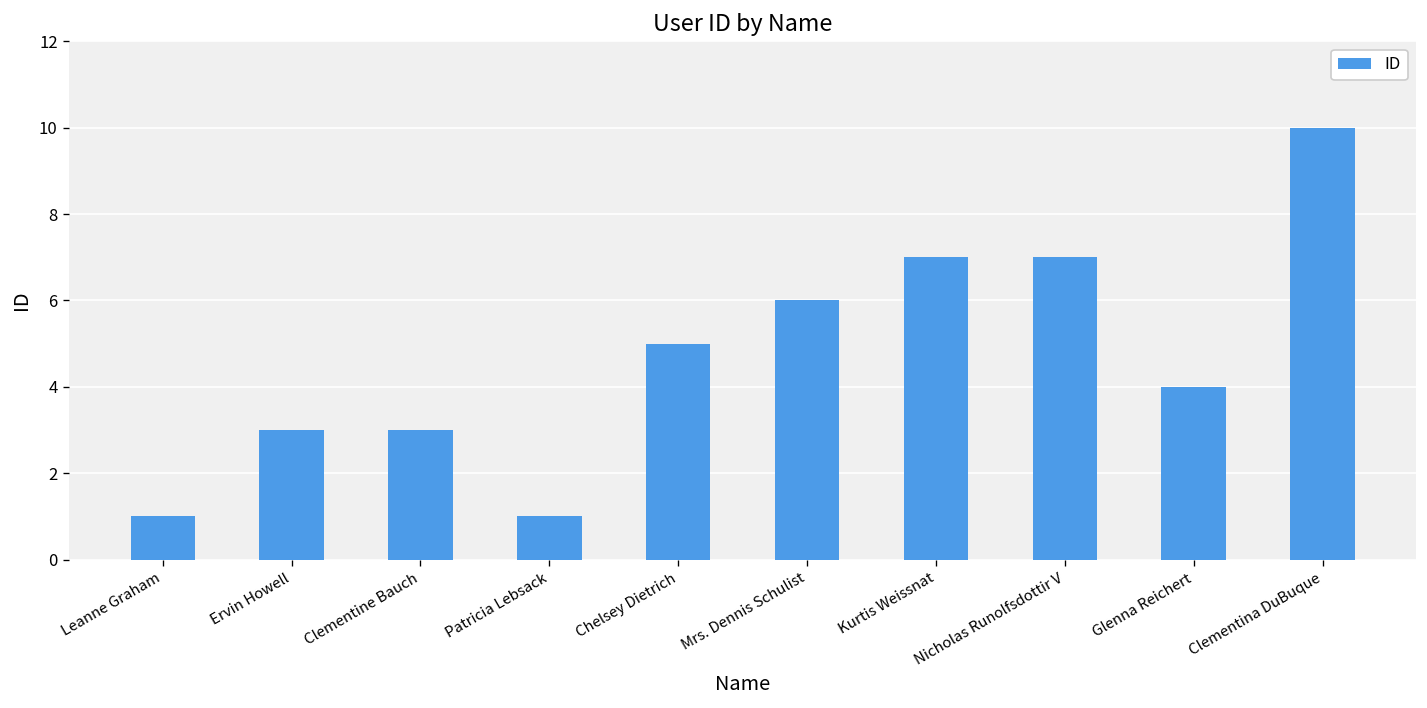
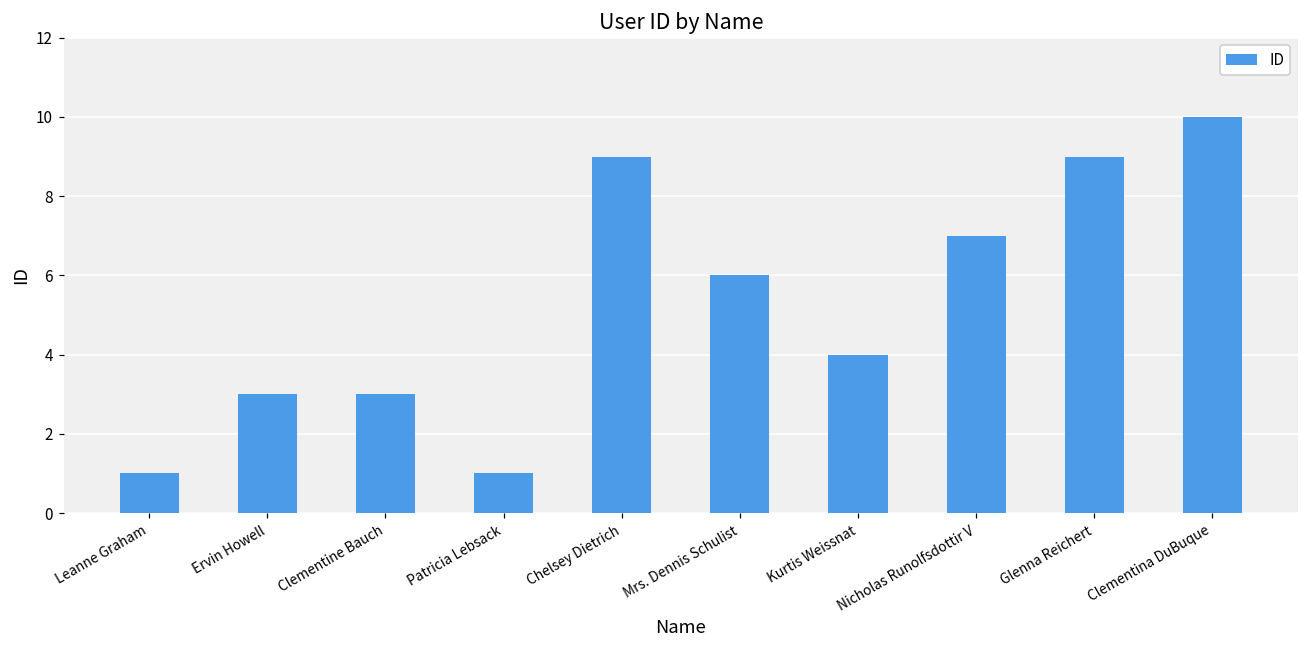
  {
    "Leanne Graham": 1,
    "Ervin Howell": 3,
    "Clementine Bauch": 3,
    "Patricia Lebsack": 1,
-   "Chelsey Dietrich": 5,
+   "Chelsey Dietrich": 9,
    "Mrs. Dennis Schulist": 6,
-   "Kurtis Weissnat": 7,
+   "Kurtis Weissnat": 4,
    "Nicholas Runolfsdottir V": 7,
-   "Glenna Reichert": 4,
+   "Glenna Reichert": 9,
    "Clementina DuBuque": 10
  }
